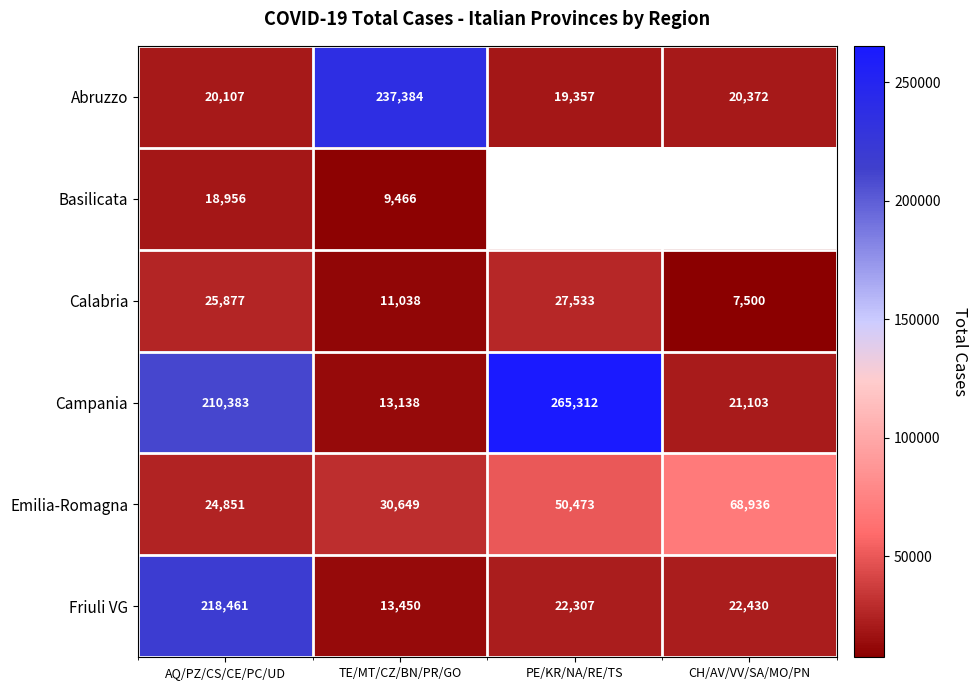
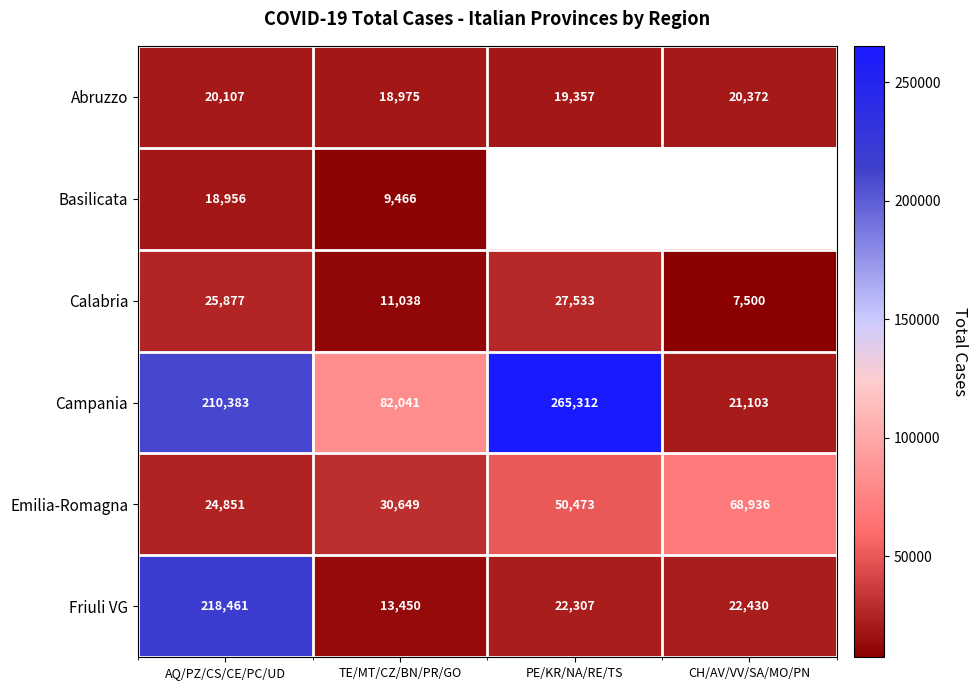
  {
    "Abruzzo": {
      "AQ/PZ/CS/CE/PC/UD": "20,107",
-     "TE/MT/CZ/BN/PR/GO": "237,384",
+     "TE/MT/CZ/BN/PR/GO": "18,975",
      "PE/KR/NA/RE/TS": "19,357",
      "CH/AV/VV/SA/MO/PN": "20,372"
    },
    "Basilicata": {
      "AQ/PZ/CS/CE/PC/UD": "18,956",
      "TE/MT/CZ/BN/PR/GO": "9,466"
    },
    "Calabria": {
      "AQ/PZ/CS/CE/PC/UD": "25,877",
      "TE/MT/CZ/BN/PR/GO": "11,038",
      "PE/KR/NA/RE/TS": "27,533",
      "CH/AV/VV/SA/MO/PN": "7,500"
    },
    "Campania": {
      "AQ/PZ/CS/CE/PC/UD": "210,383",
-     "TE/MT/CZ/BN/PR/GO": "13,138",
+     "TE/MT/CZ/BN/PR/GO": "82,041",
      "PE/KR/NA/RE/TS": "265,312",
      "CH/AV/VV/SA/MO/PN": "21,103"
    },
    "Emilia-Romagna": {
      "AQ/PZ/CS/CE/PC/UD": "24,851",
      "TE/MT/CZ/BN/PR/GO": "30,649",
      "PE/KR/NA/RE/TS": "50,473",
      "CH/AV/VV/SA/MO/PN": "68,936"
    },
    "Friuli VG": {
      "AQ/PZ/CS/CE/PC/UD": "218,461",
      "TE/MT/CZ/BN/PR/GO": "13,450",
      "PE/KR/NA/RE/TS": "22,307",
      "CH/AV/VV/SA/MO/PN": "22,430"
    }
  }
